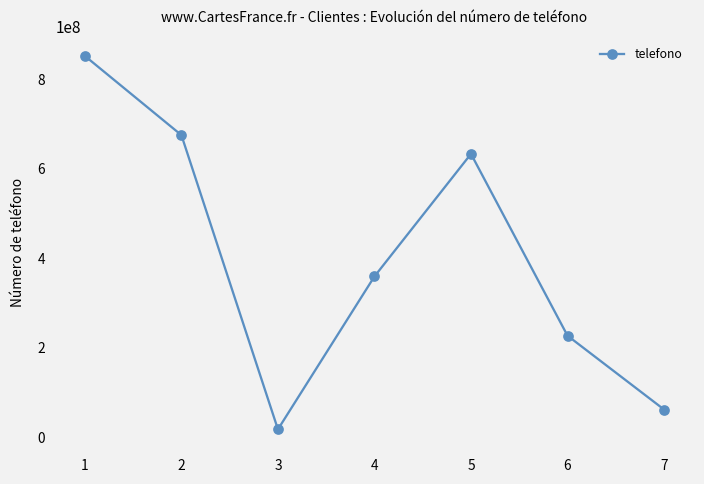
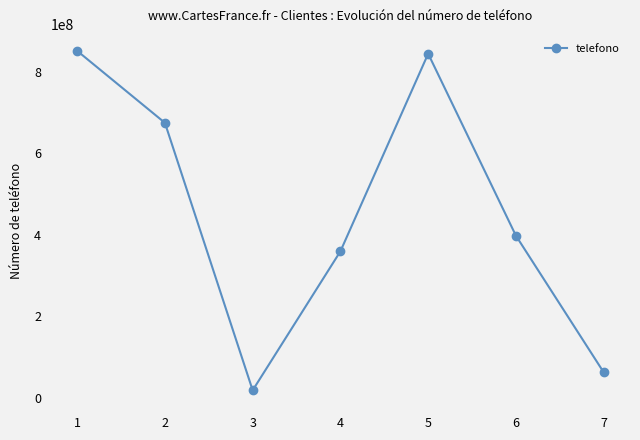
  {
    "1": 850000000,
    "2": 680000000,
    "3": 20000000,
    "4": 360000000,
-   "5": 630000000,
-   "6": 230000000,
+   "5": 840000000,
+   "6": 400000000,
    "7": 60000000
  }
